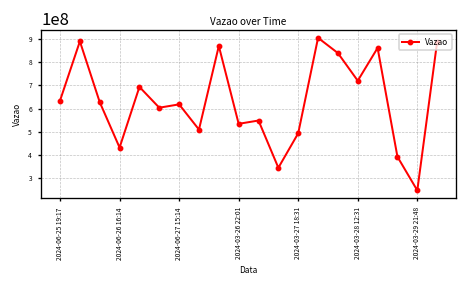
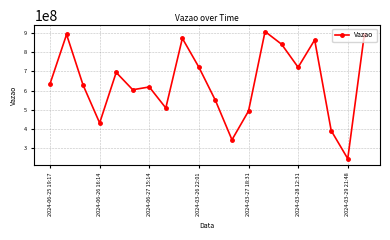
  {
    "2024-06-25 19:17": 630000000,
    "2024-06-26 16:14": 430000000,
    "2024-06-27 15:14": 620000000,
-   "2024-03-26 22:01": 530000000,
+   "2024-03-26 22:01": 720000000,
    "2024-03-27 18:31": 490000000,
    "2024-03-28 12:31": 720000000,
    "2024-03-29 21:48": 250000000
  }
